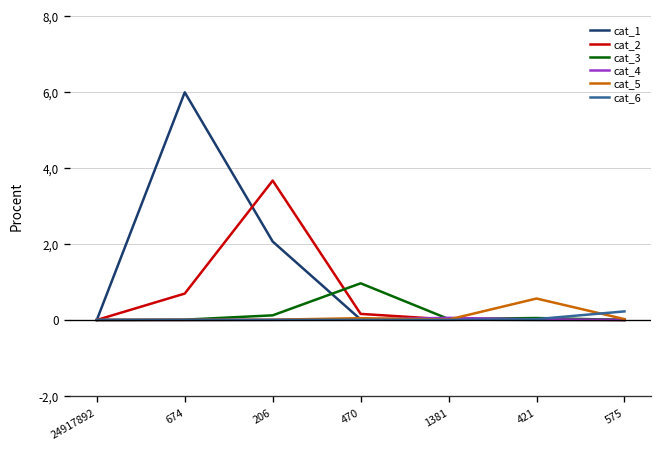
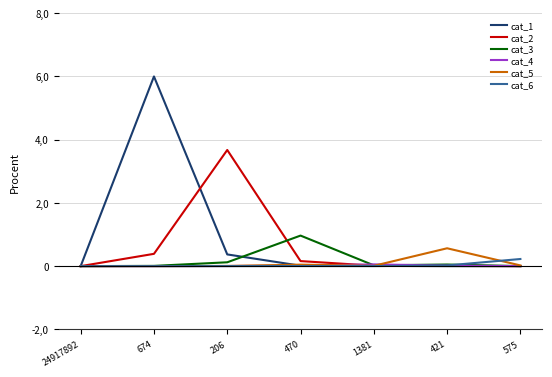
  {
    "cat_1": {
      "674": 60,
-     "206": 21
+     "206": 4
    },
    "cat_2": {
-     "674": 7,
+     "674": 4,
      "206": 37,
      "470": 2
    },
    "cat_3": {
      "206": 1,
      "470": 10
    },
    "cat_5": {
      "421": 6
    },
    "cat_6": {
      "575": 2
    }
  }
